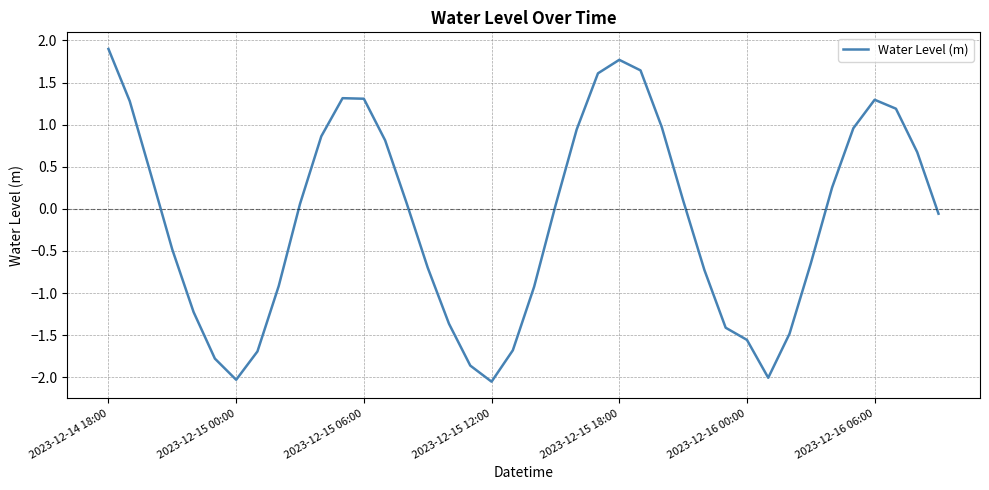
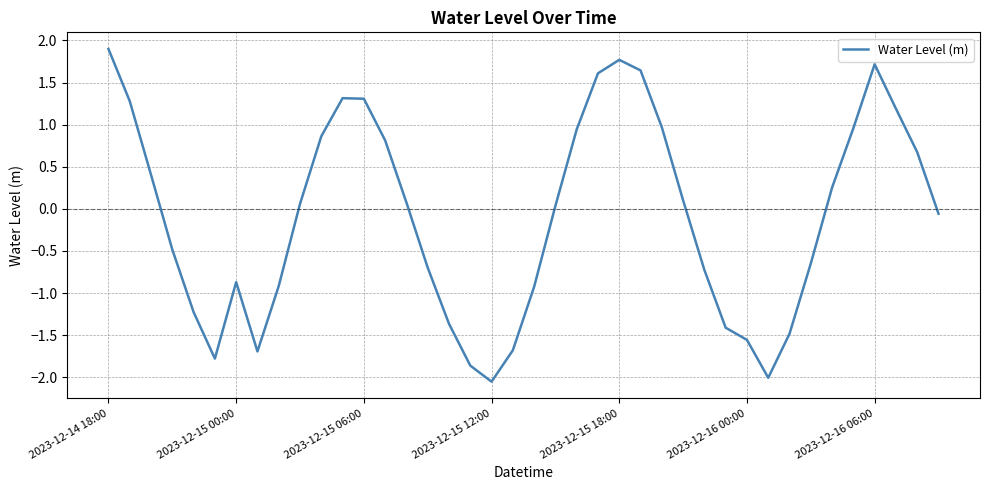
  {
    "2023-12-14 18:00": 1.9,
-   "2023-12-15 00:00": -2.0,
+   "2023-12-15 00:00": -0.9,
    "2023-12-15 06:00": 1.3,
    "2023-12-15 12:00": -2.1,
    "2023-12-15 18:00": 1.8,
    "2023-12-16 00:00": -1.6,
-   "2023-12-16 06:00": 1.3
+   "2023-12-16 06:00": 1.7
  }
